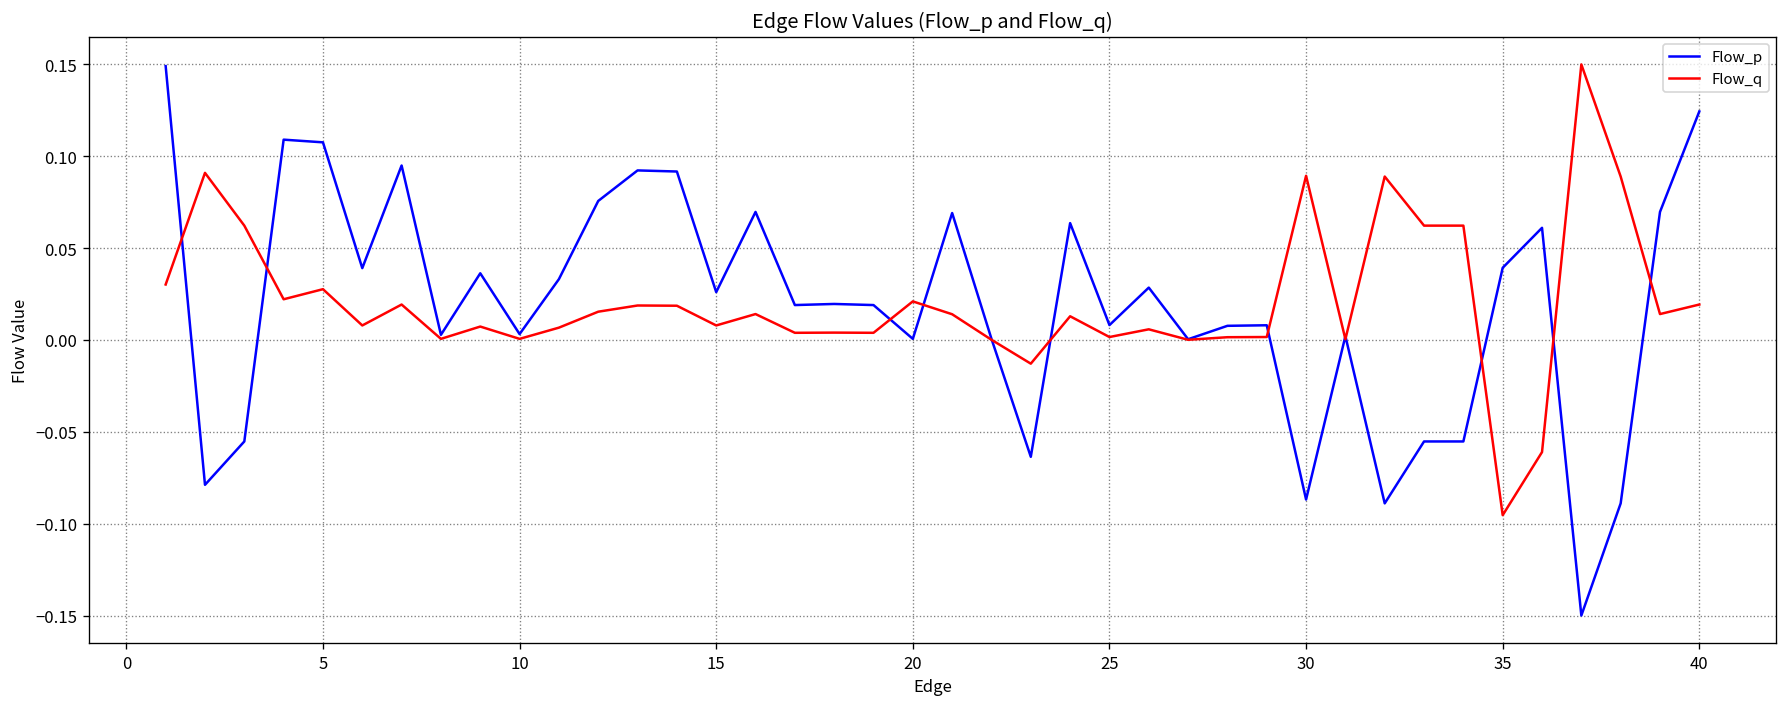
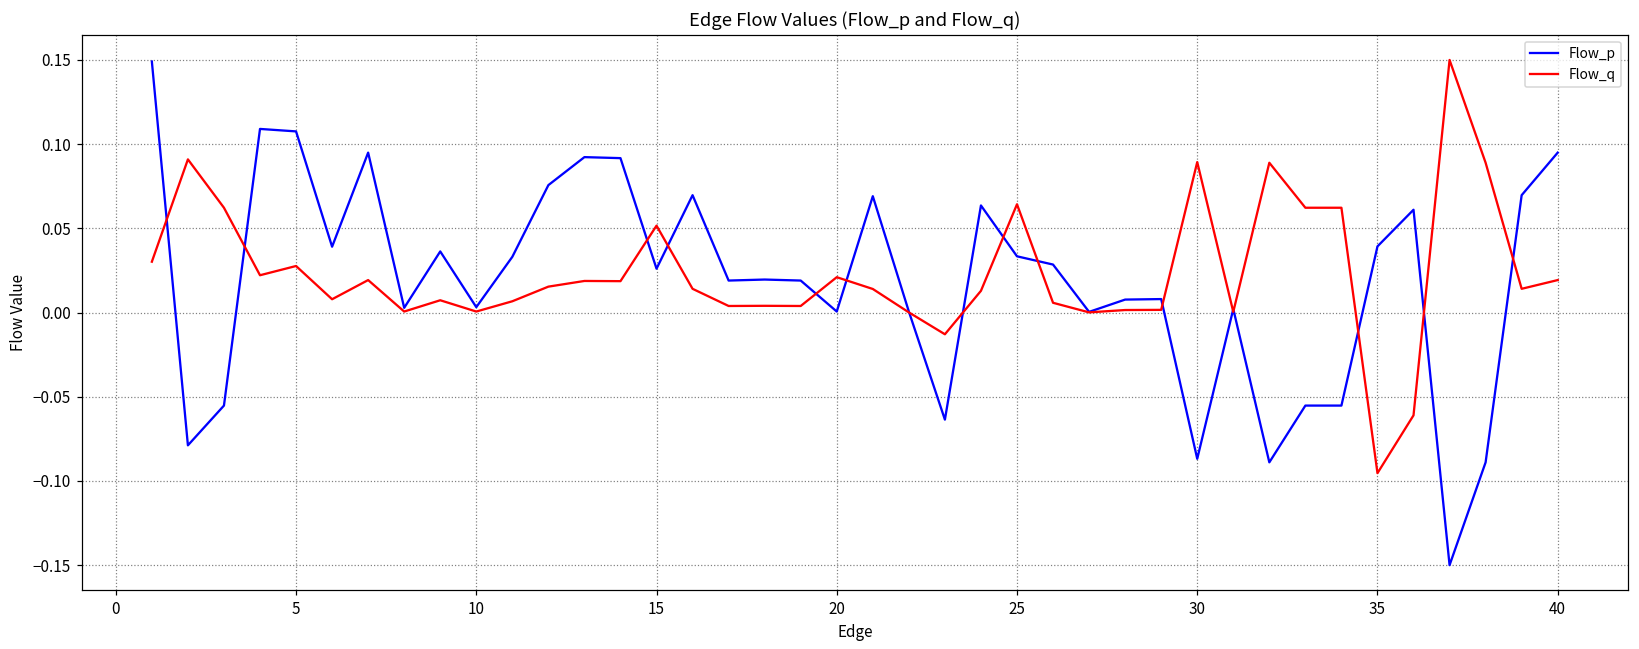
  {
    "Flow_p": {
      "5": 0.108,
      "10": 0.003,
      "15": 0.026,
      "20": 0.001,
-     "25": 0.008,
+     "25": 0.033,
      "30": -0.087,
      "35": 0.039,
-     "40": 0.124
+     "40": 0.095
    },
    "Flow_q": {
      "5": 0.028,
      "10": 0.001,
-     "15": 0.008,
+     "15": 0.052,
      "20": 0.021,
-     "25": 0.002,
+     "25": 0.064,
      "30": 0.089,
      "35": -0.095,
      "40": 0.019
    }
  }
